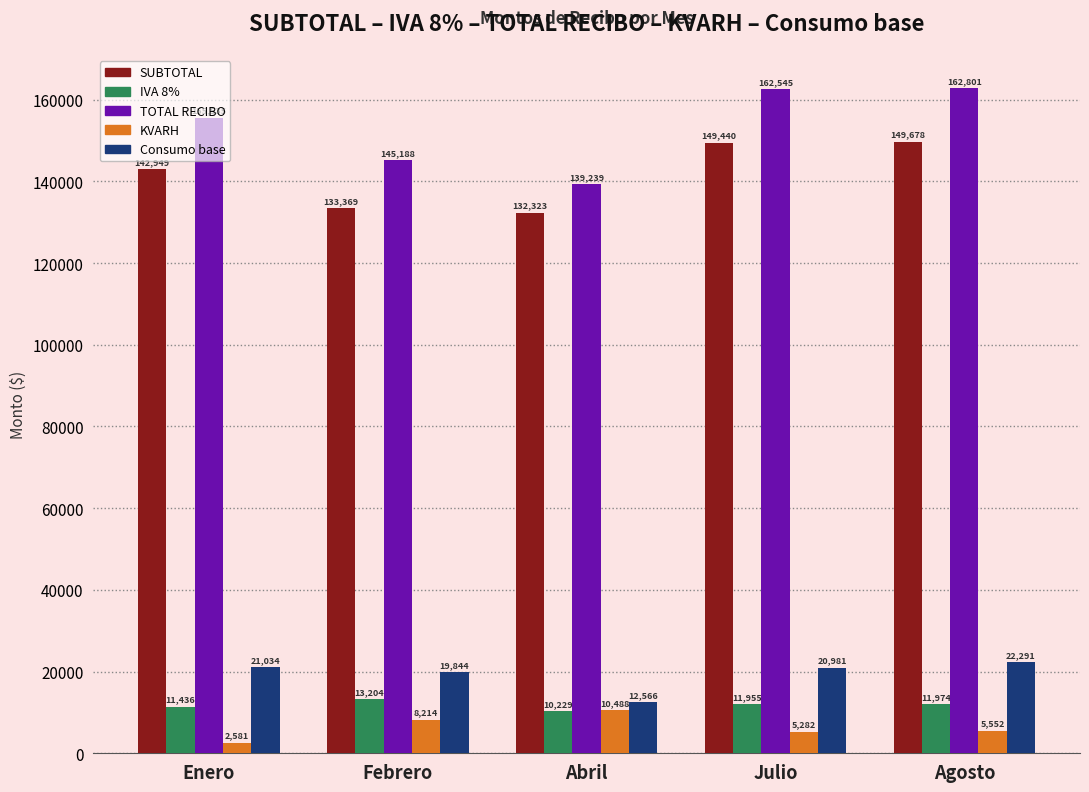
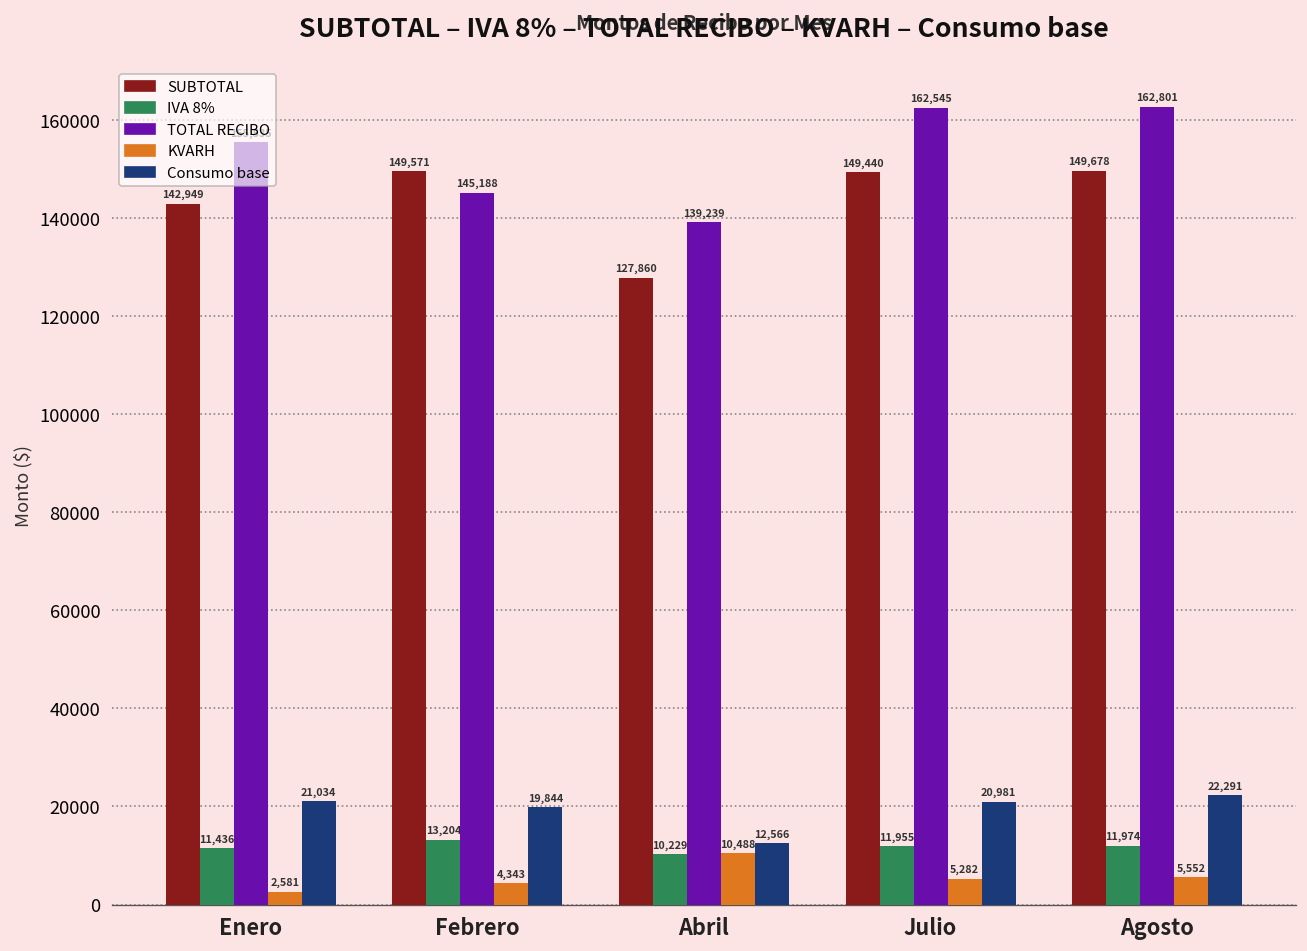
  {
    "SUBTOTAL": {
-     "Febrero": "133,369",
-     "Abril": "132,323",
+     "Febrero": "149,571",
+     "Abril": "127,860",
      "Julio": "149,440",
      "Agosto": "149,678"
    },
    "IVA 8%": {
      "Enero": "11,436",
      "Febrero": "13,204",
      "Abril": "10,229",
      "Julio": "11,955",
      "Agosto": "11,974"
    },
    "TOTAL RECIBO": {
      "Febrero": "145,188",
      "Abril": "139,239",
      "Julio": "162,545",
      "Agosto": "162,801"
    },
    "KVARH": {
      "Enero": "2,581",
-     "Febrero": "8,214",
+     "Febrero": "4,343",
      "Abril": "10,488",
      "Julio": "5,282",
      "Agosto": "5,552"
    },
    "Consumo base": {
      "Enero": "21,034",
      "Febrero": "19,844",
      "Abril": "12,566",
      "Julio": "20,981",
      "Agosto": "22,291"
    }
  }
